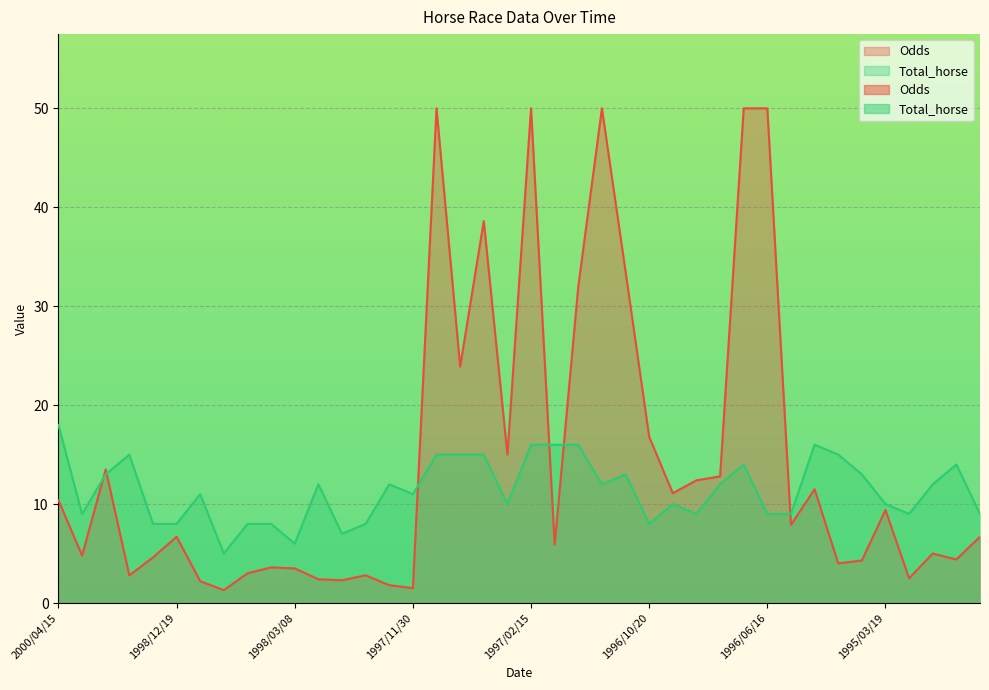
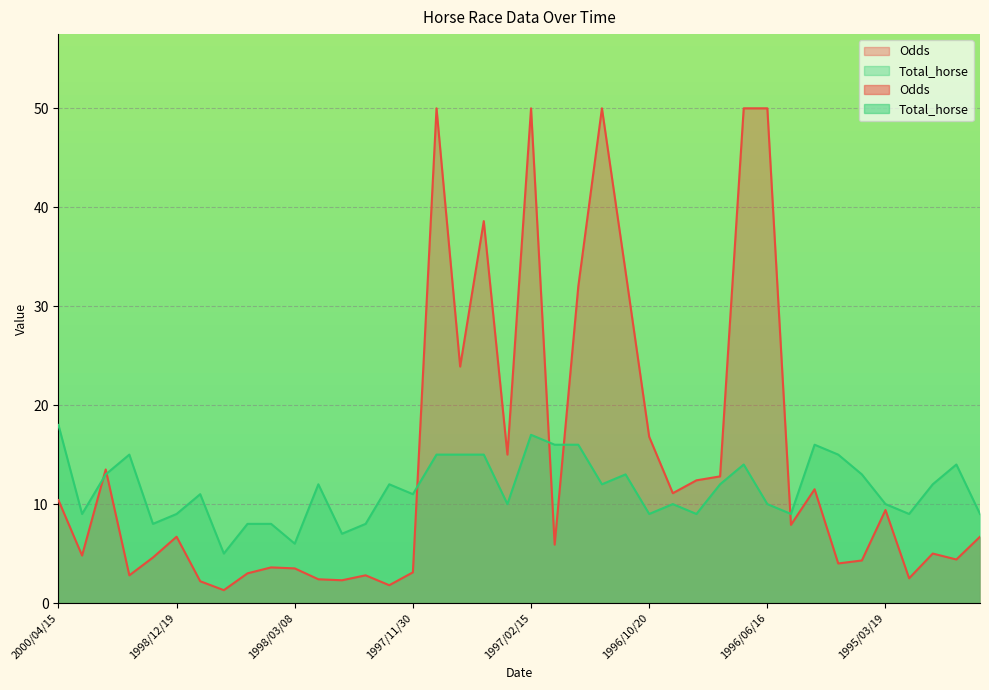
  {
    "Odds": {
      "2000/04/15": 10,
      "1998/12/19": 7,
      "1998/03/08": 4,
-     "1997/11/30": 2,
+     "1997/11/30": 3,
      "1997/02/15": 50,
      "1996/10/20": 17,
      "1996/06/16": 50,
      "1995/03/19": 9
    },
    "Total_horse": {
      "2000/04/15": 18,
-     "1998/12/19": 8,
+     "1998/12/19": 9,
      "1998/03/08": 6,
      "1997/11/30": 11,
-     "1997/02/15": 16,
-     "1996/10/20": 8,
-     "1996/06/16": 9,
+     "1997/02/15": 17,
+     "1996/10/20": 9,
+     "1996/06/16": 10,
      "1995/03/19": 10
    }
  }
